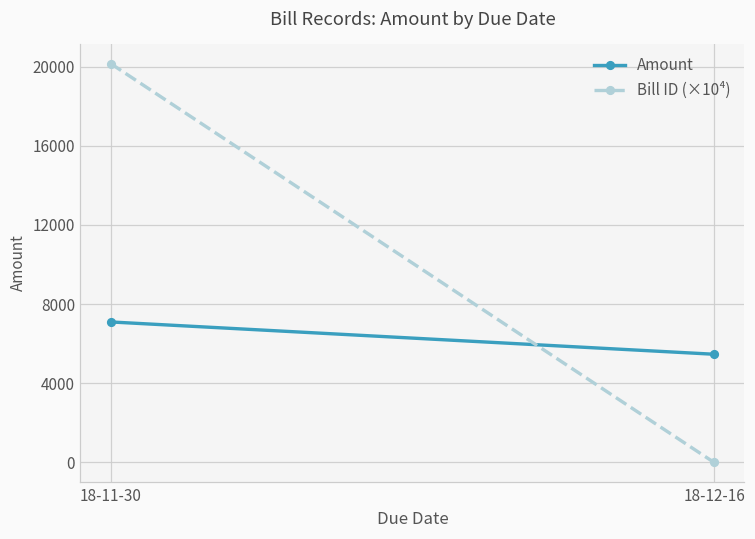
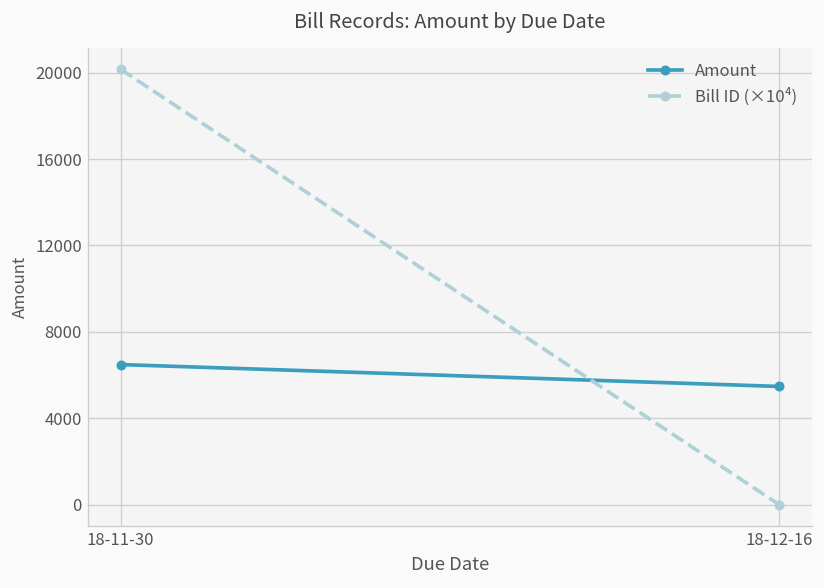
  {
    "Amount": {
-     "18-11-30": 7100,
+     "18-11-30": 6500,
      "18-12-16": 5500
    },
    "Bill ID (×10⁴)": {
      "18-11-30": 20200,
      "18-12-16": 0
    }
  }
